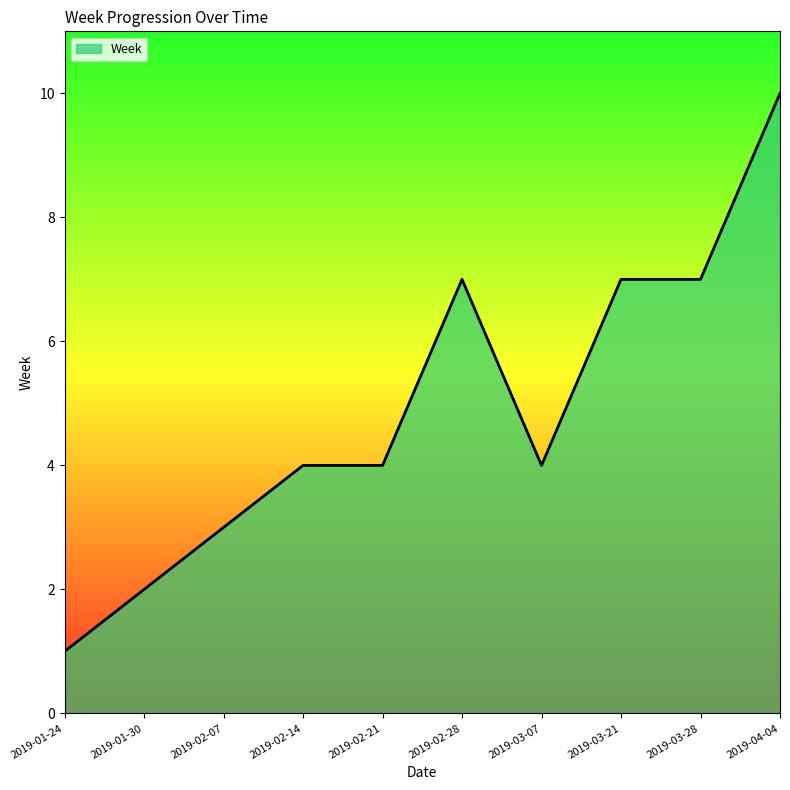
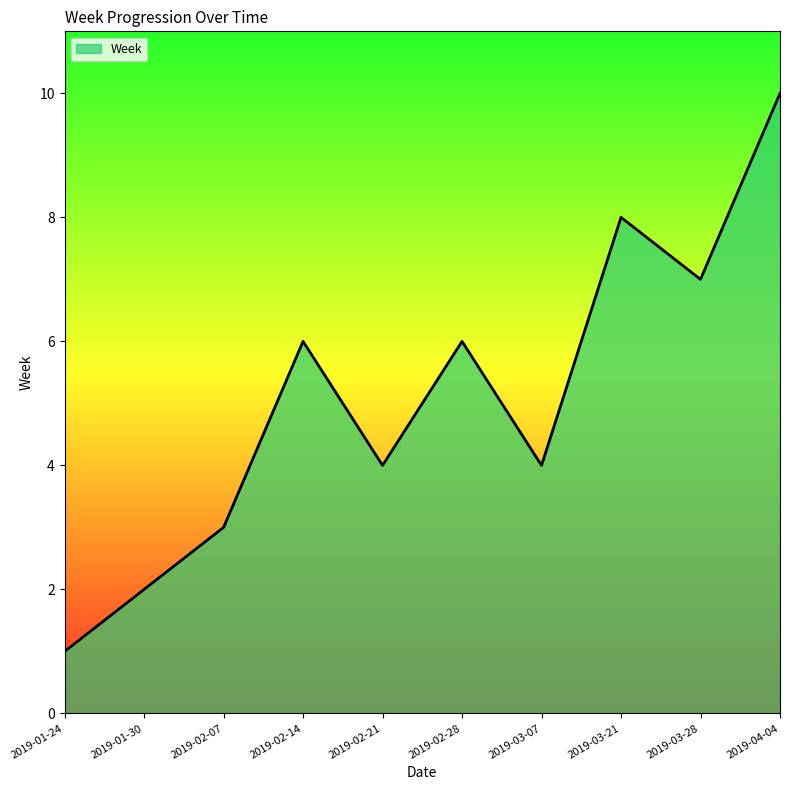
  {
    "2019-01-24": 1,
    "2019-01-30": 2,
    "2019-02-07": 3,
-   "2019-02-14": 4,
+   "2019-02-14": 6,
    "2019-02-21": 4,
-   "2019-02-28": 7,
+   "2019-02-28": 6,
    "2019-03-07": 4,
-   "2019-03-21": 7,
+   "2019-03-21": 8,
    "2019-03-28": 7,
    "2019-04-04": 10
  }
